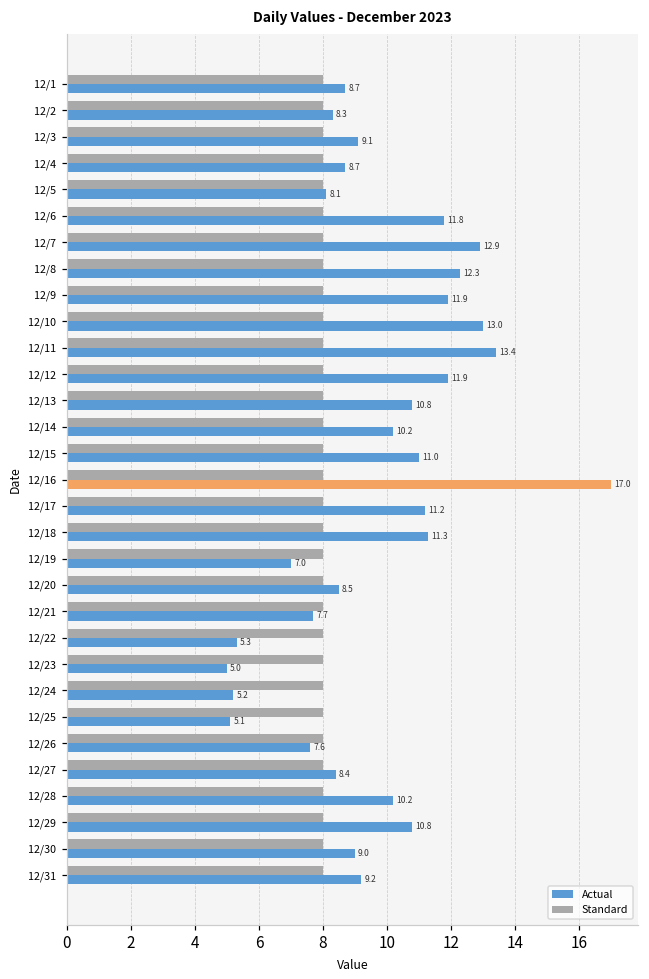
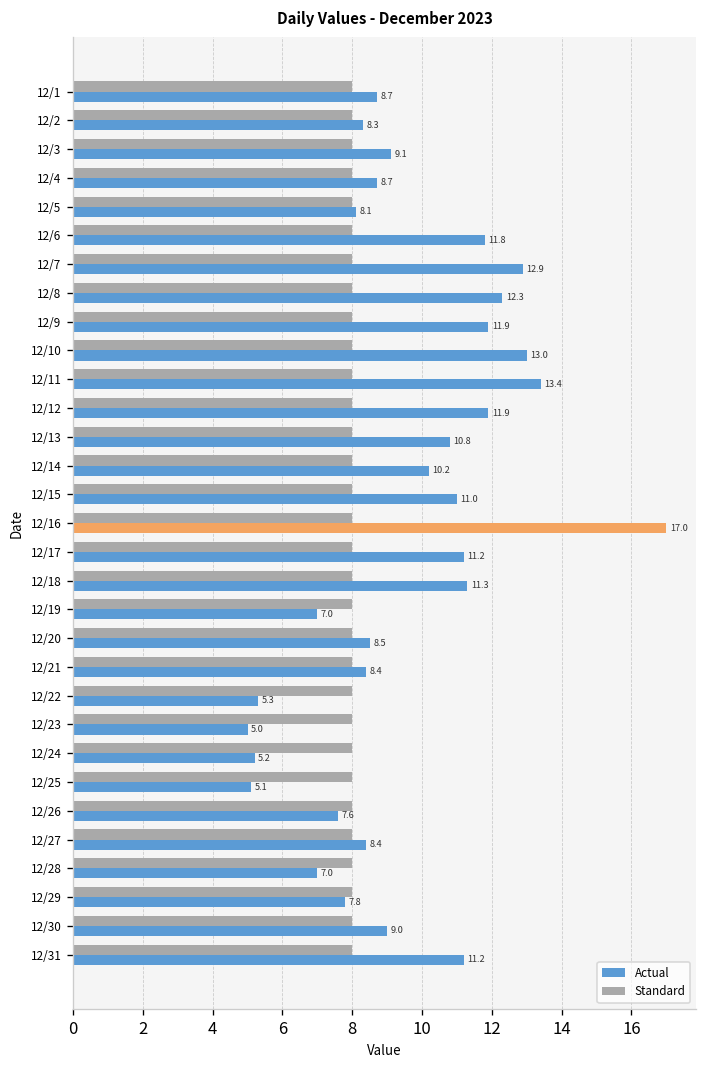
  {
    "Actual": {
      "12/1": 8.7,
      "12/2": 8.3,
      "12/3": 9.1,
      "12/4": 8.7,
      "12/5": 8.1,
      "12/6": 11.8,
      "12/7": 12.9,
      "12/8": 12.3,
      "12/9": 11.9,
      "12/10": 13.0,
      "12/11": 13.4,
      "12/12": 11.9,
      "12/13": 10.8,
      "12/14": 10.2,
      "12/15": 11.0,
      "12/16": 17.0,
      "12/17": 11.2,
      "12/18": 11.3,
      "12/19": 7.0,
      "12/20": 8.5,
-     "12/21": 7.7,
+     "12/21": 8.4,
      "12/22": 5.3,
      "12/23": 5.0,
      "12/24": 5.2,
      "12/25": 5.1,
      "12/26": 7.6,
      "12/27": 8.4,
-     "12/28": 10.2,
-     "12/29": 10.8,
+     "12/28": 7.0,
+     "12/29": 7.8,
      "12/30": 9.0,
-     "12/31": 9.2
+     "12/31": 11.2
    },
    "Standard": {
      "12/1": 8.0,
      "12/2": 8.0,
      "12/3": 8.0,
      "12/4": 8.0,
      "12/5": 8.0,
      "12/6": 8.0,
      "12/7": 8.0,
      "12/8": 8.0,
      "12/9": 8.0,
      "12/10": 8.0,
      "12/11": 8.0,
      "12/12": 8.0,
      "12/13": 8.0,
      "12/14": 8.0,
      "12/15": 8.0,
      "12/16": 8.0,
      "12/17": 8.0,
      "12/18": 8.0,
      "12/19": 8.0,
      "12/20": 8.0,
      "12/21": 8.0,
      "12/22": 8.0,
      "12/23": 8.0,
      "12/24": 8.0,
      "12/25": 8.0,
      "12/26": 8.0,
      "12/27": 8.0,
      "12/28": 8.0,
      "12/29": 8.0,
      "12/30": 8.0,
      "12/31": 8.0
    }
  }
